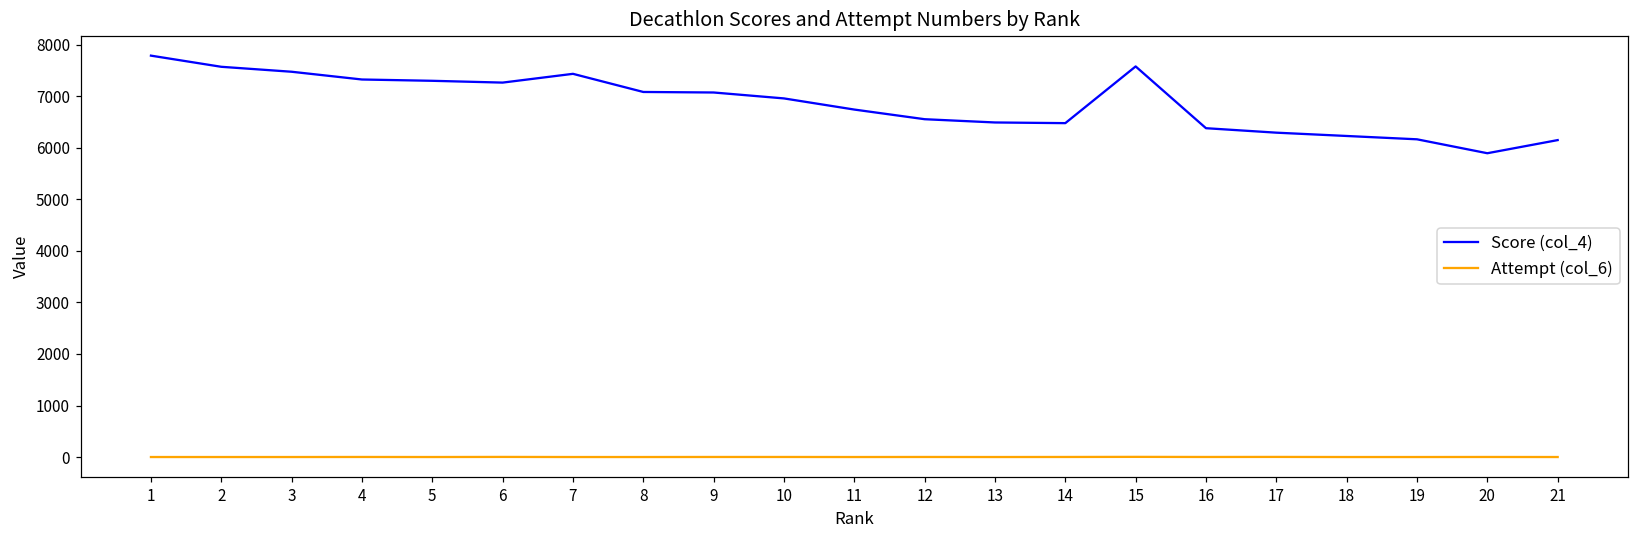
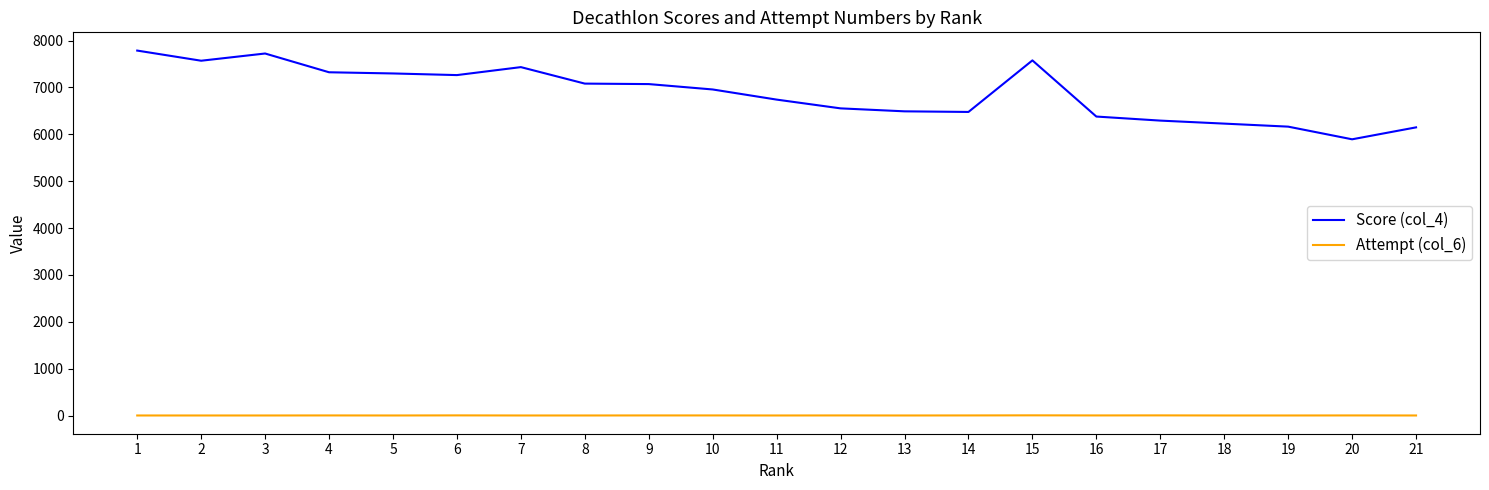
  {
    "Score (col_4)": {
      "1": 7800,
      "2": 7600,
-     "3": 7500,
+     "3": 7700,
      "4": 7300,
      "5": 7300,
      "6": 7300,
      "7": 7400,
      "8": 7100,
      "9": 7100,
      "10": 7000,
      "11": 6700,
      "12": 6600,
      "13": 6500,
      "14": 6500,
      "15": 7600,
      "16": 6400,
      "17": 6300,
      "18": 6200,
      "19": 6200,
      "20": 5900,
      "21": 6100
    },
    "Attempt (col_6)": {
      "1": 0,
      "2": 0,
      "3": 0,
      "4": 0,
      "5": 0,
      "6": 0,
      "7": 0,
      "8": 0,
      "9": 0,
      "10": 0,
      "11": 0,
      "12": 0,
      "13": 0,
      "14": 0,
      "15": 0,
      "16": 0,
      "17": 0,
      "18": 0,
      "19": 0,
      "20": 0,
      "21": 0
    }
  }
